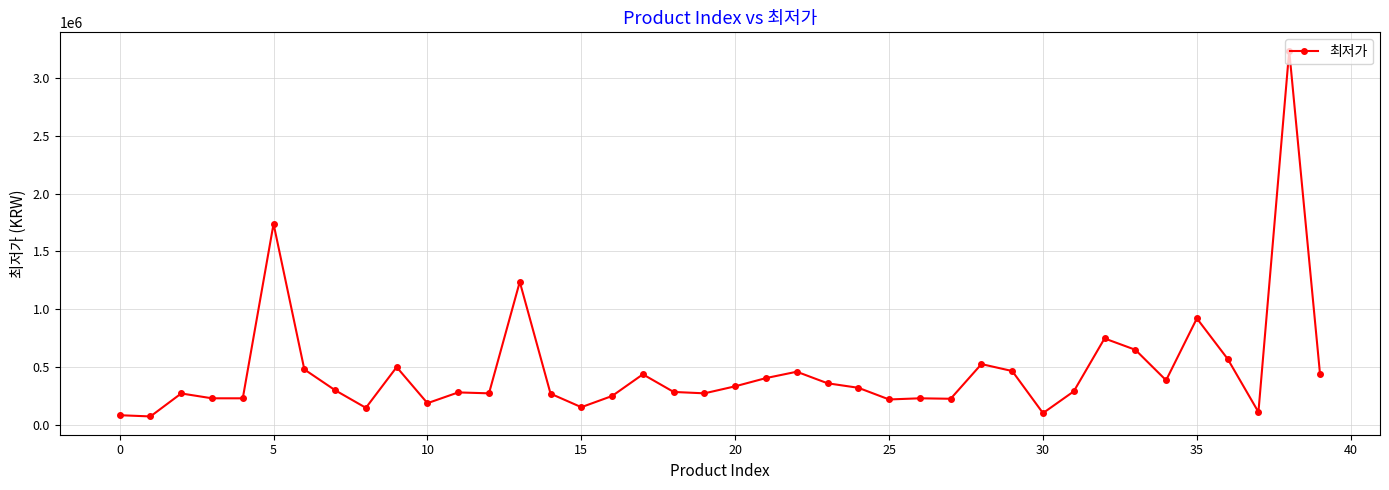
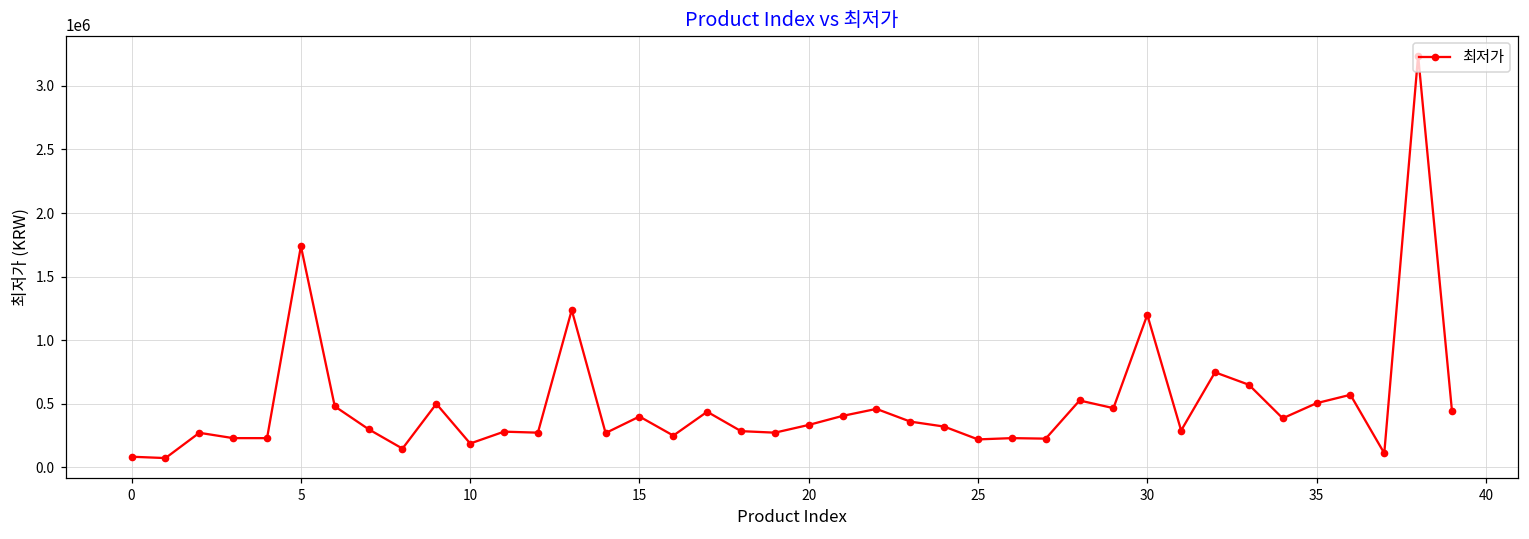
  {
    "0": 80000,
    "5": 1740000,
    "10": 190000,
-   "15": 150000,
+   "15": 400000,
    "20": 330000,
    "25": 220000,
-   "30": 100000,
-   "35": 920000
+   "30": 1200000,
+   "35": 500000
  }
